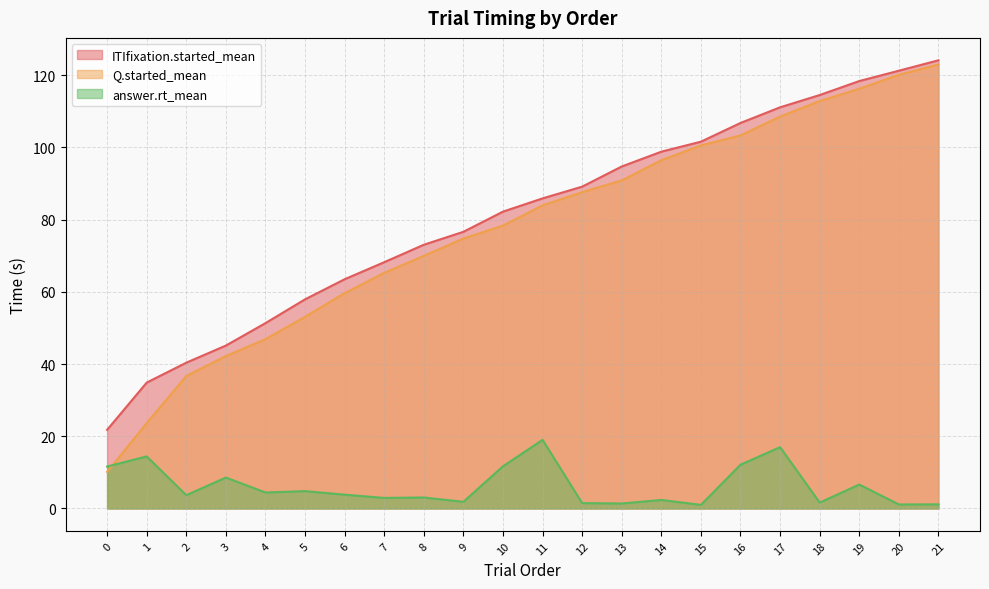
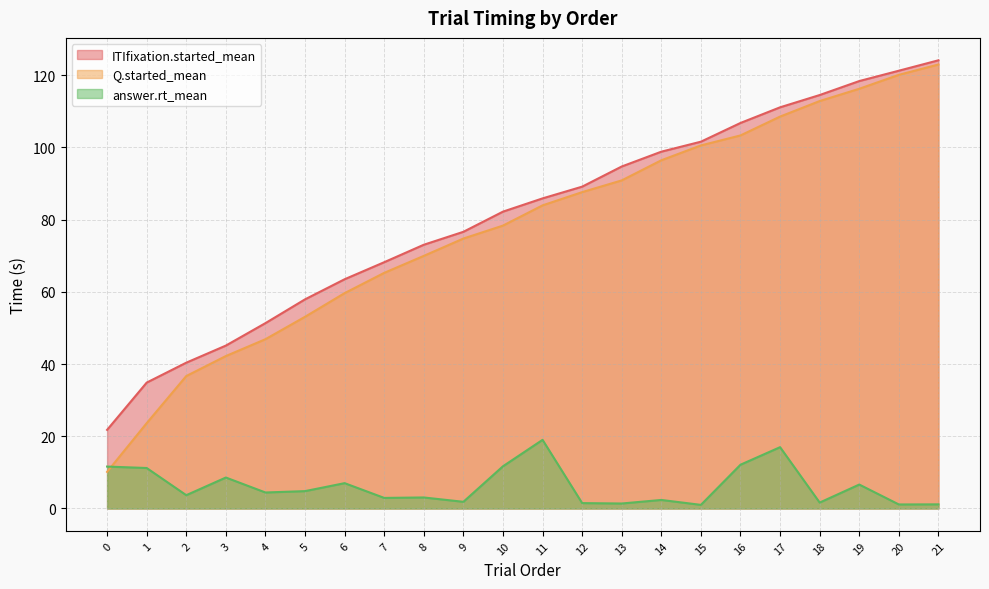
  {
    "answer.rt_mean": {
      "0": 12,
-     "1": 14,
+     "1": 11,
      "2": 4,
      "3": 9,
      "4": 4,
      "5": 5,
-     "6": 4,
+     "6": 7,
      "7": 3,
      "8": 3,
      "9": 2,
      "10": 12,
      "11": 19,
      "12": 1,
      "13": 1,
      "14": 2,
      "15": 1,
      "16": 12,
      "17": 17,
      "18": 2,
      "19": 7,
      "20": 1,
      "21": 1
    }
  }
